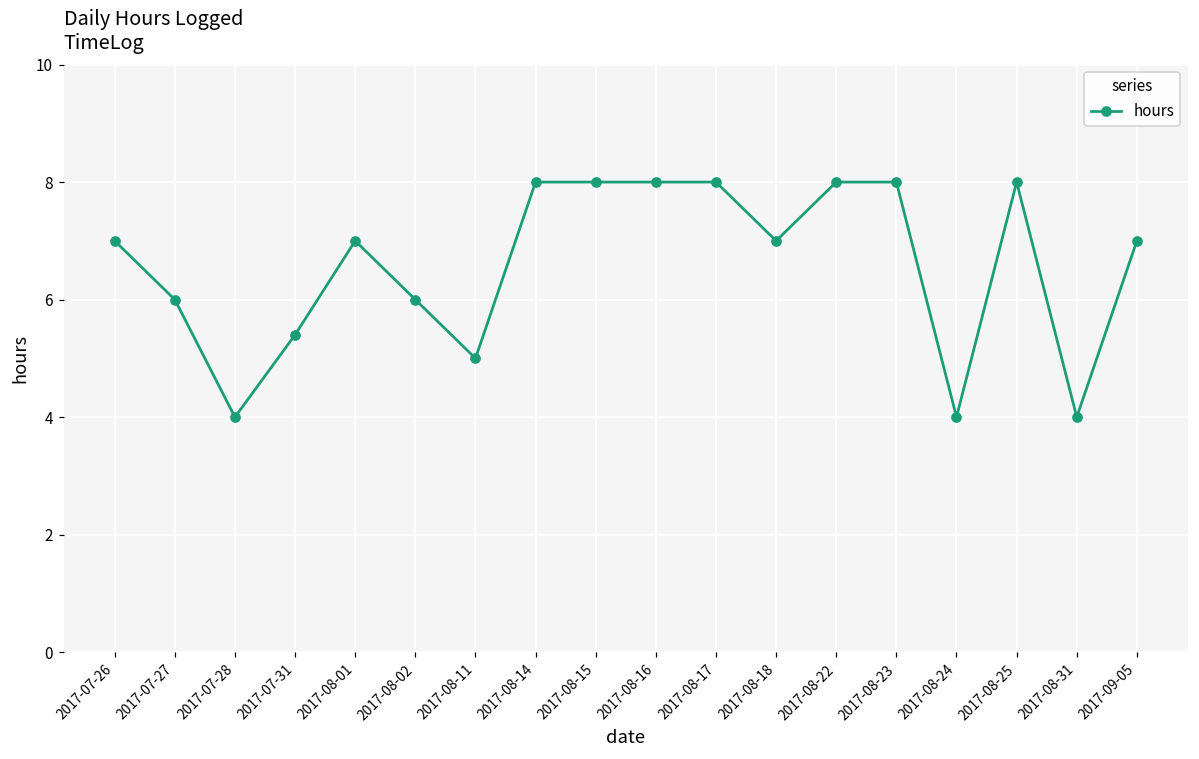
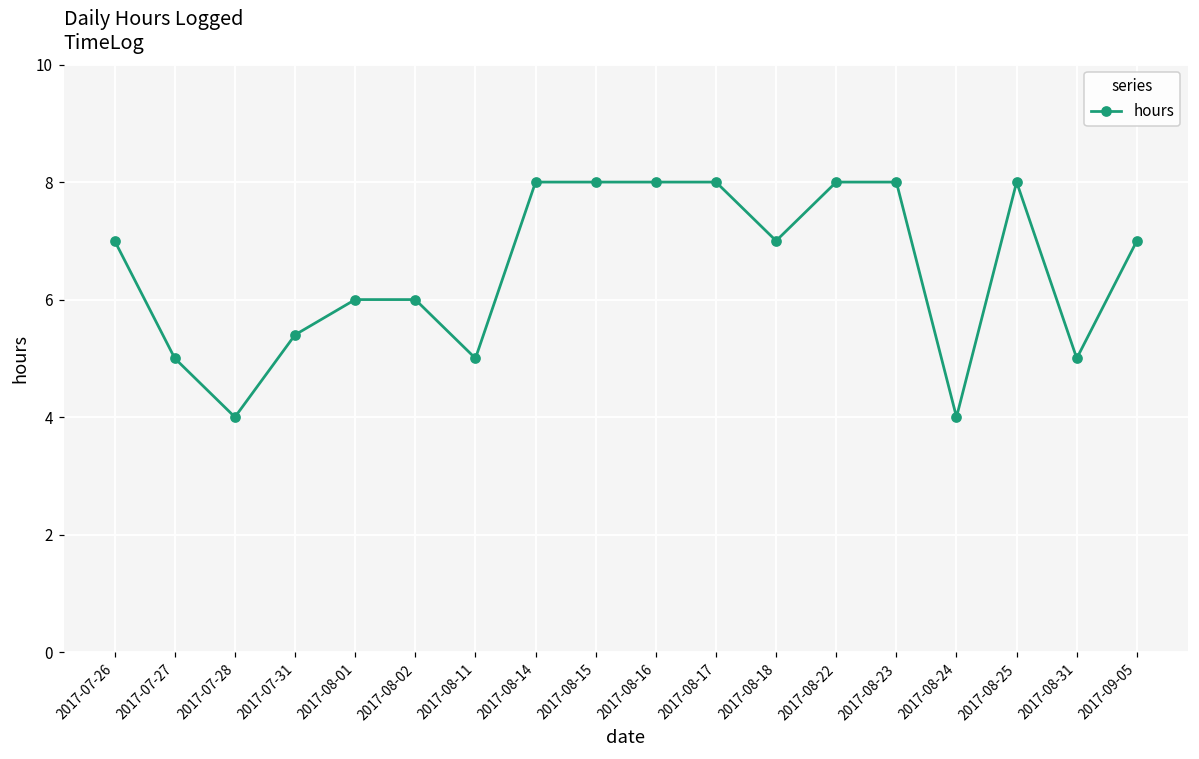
  {
    "2017-07-26": 7,
-   "2017-07-27": 6,
+   "2017-07-27": 5,
    "2017-07-28": 4,
    "2017-07-31": 5.4,
-   "2017-08-01": 7,
+   "2017-08-01": 6,
    "2017-08-02": 6,
    "2017-08-11": 5,
    "2017-08-14": 8,
    "2017-08-15": 8,
    "2017-08-16": 8,
    "2017-08-17": 8,
    "2017-08-18": 7,
    "2017-08-22": 8,
    "2017-08-23": 8,
    "2017-08-24": 4,
    "2017-08-25": 8,
-   "2017-08-31": 4,
+   "2017-08-31": 5,
    "2017-09-05": 7
  }
